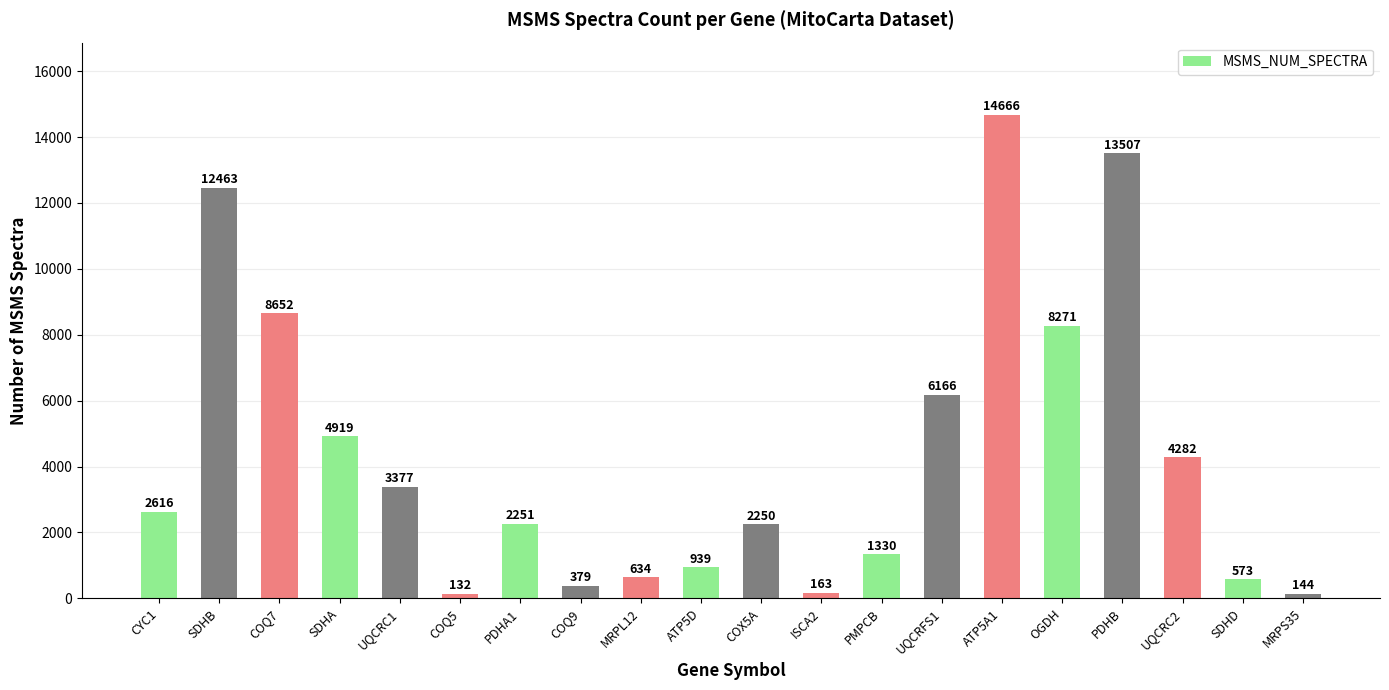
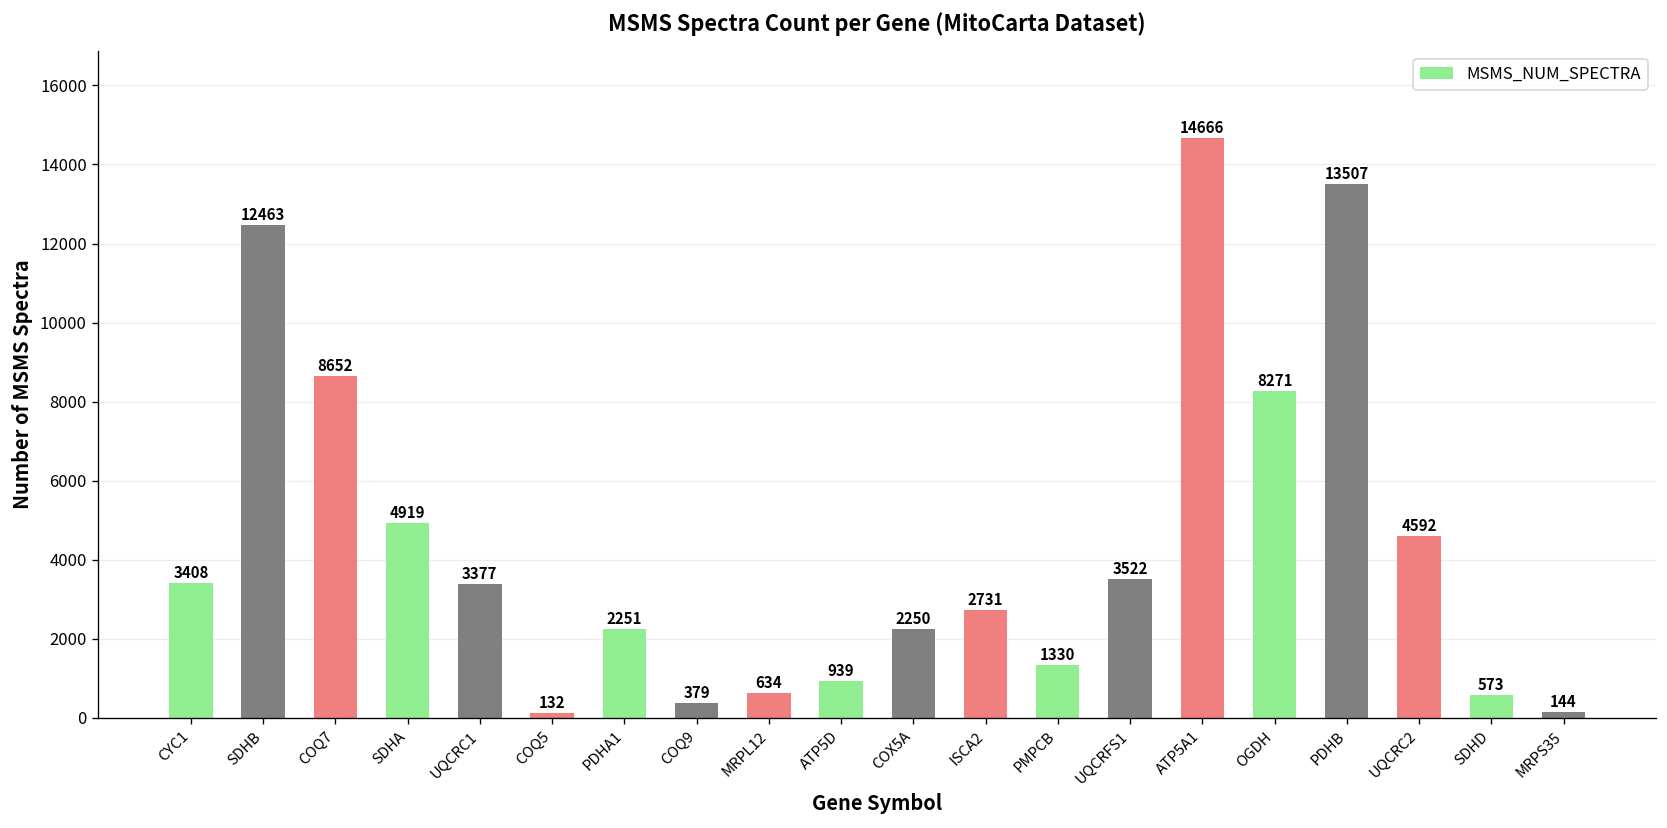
  {
-   "CYC1": 2616,
+   "CYC1": 3408,
    "SDHB": 12463,
    "COQ7": 8652,
    "SDHA": 4919,
    "UQCRC1": 3377,
    "COQ5": 132,
    "PDHA1": 2251,
    "COQ9": 379,
    "MRPL12": 634,
    "ATP5D": 939,
    "COX5A": 2250,
-   "ISCA2": 163,
+   "ISCA2": 2731,
    "PMPCB": 1330,
-   "UQCRFS1": 6166,
+   "UQCRFS1": 3522,
    "ATP5A1": 14666,
    "OGDH": 8271,
    "PDHB": 13507,
-   "UQCRC2": 4282,
+   "UQCRC2": 4592,
    "SDHD": 573,
    "MRPS35": 144
  }
